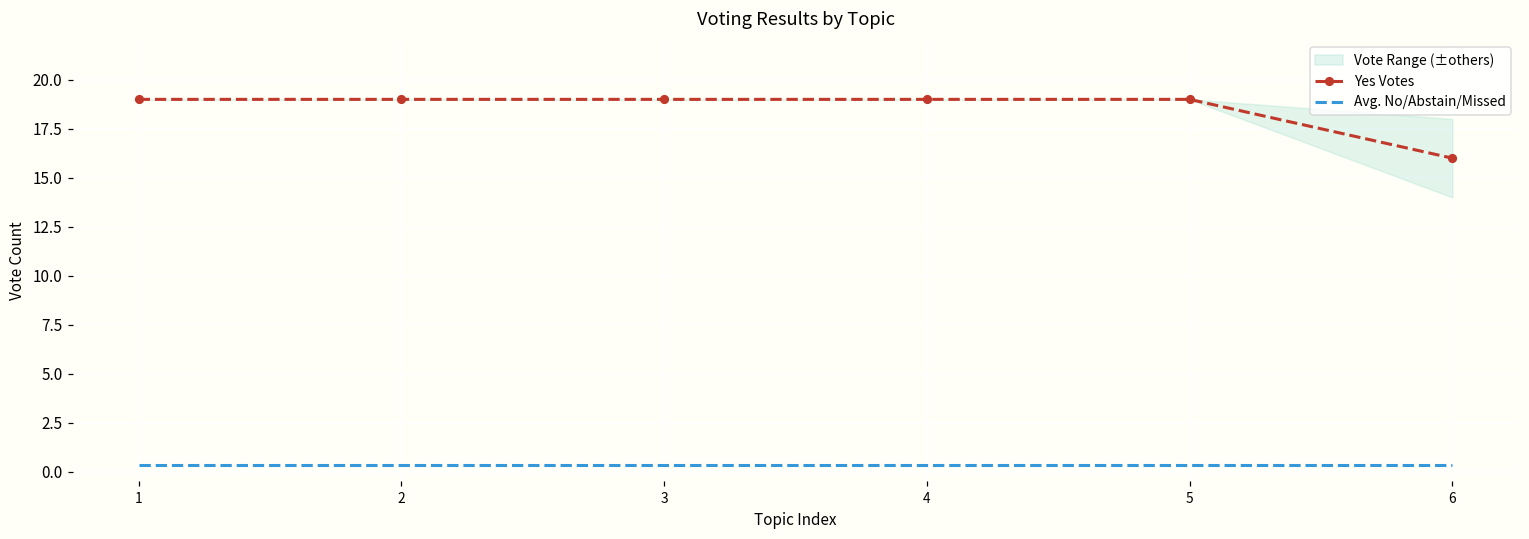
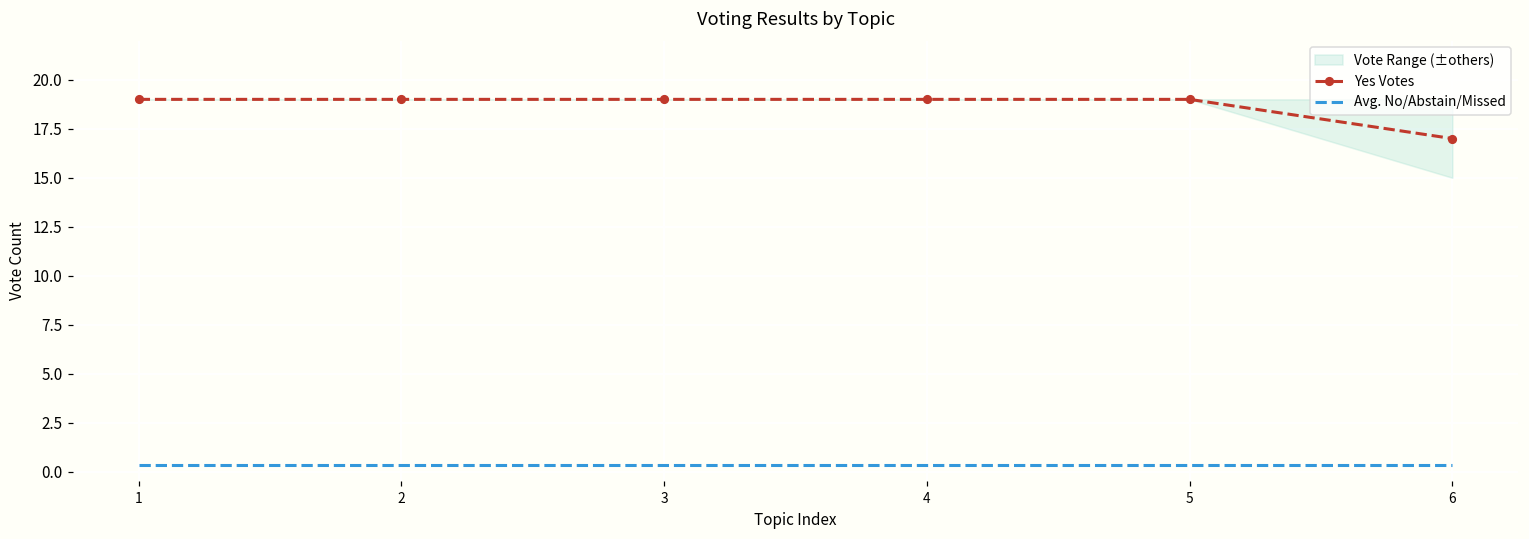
  {
    "Yes Votes": {
-     "6": 16
+     "6": 17
    },
    "Avg. No/Abstain/Missed": {
      "1": 0.3,
      "2": 0.3,
      "3": 0.3,
      "4": 0.3,
      "5": 0.3,
      "6": 0.3
    }
  }
